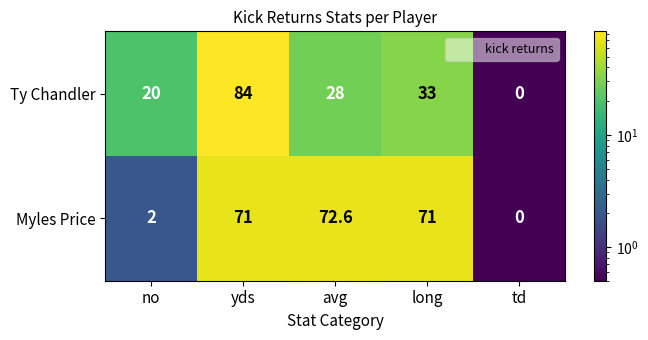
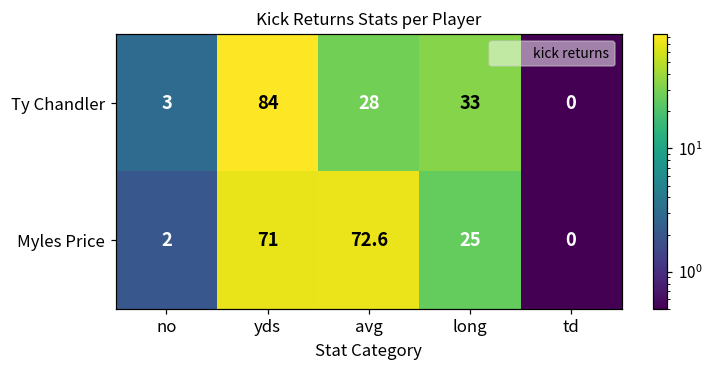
  {
    "Ty Chandler": {
-     "no": 20,
+     "no": 3,
      "yds": 84,
      "avg": 28,
      "long": 33,
      "td": 0
    },
    "Myles Price": {
      "no": 2,
      "yds": 71,
      "avg": 72.6,
-     "long": 71,
+     "long": 25,
      "td": 0
    }
  }
